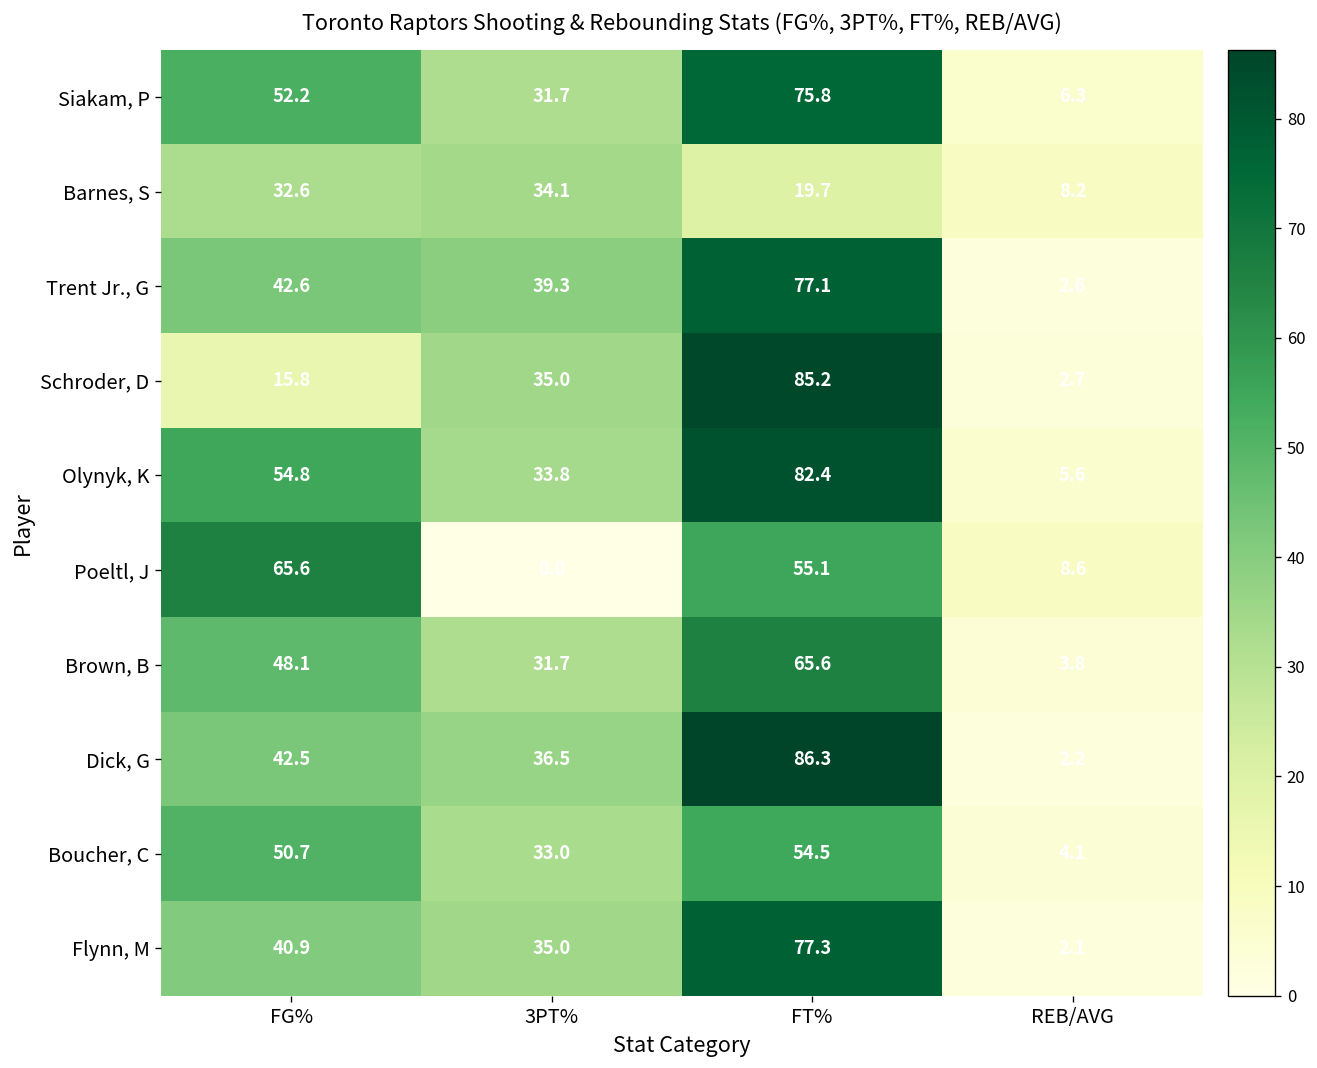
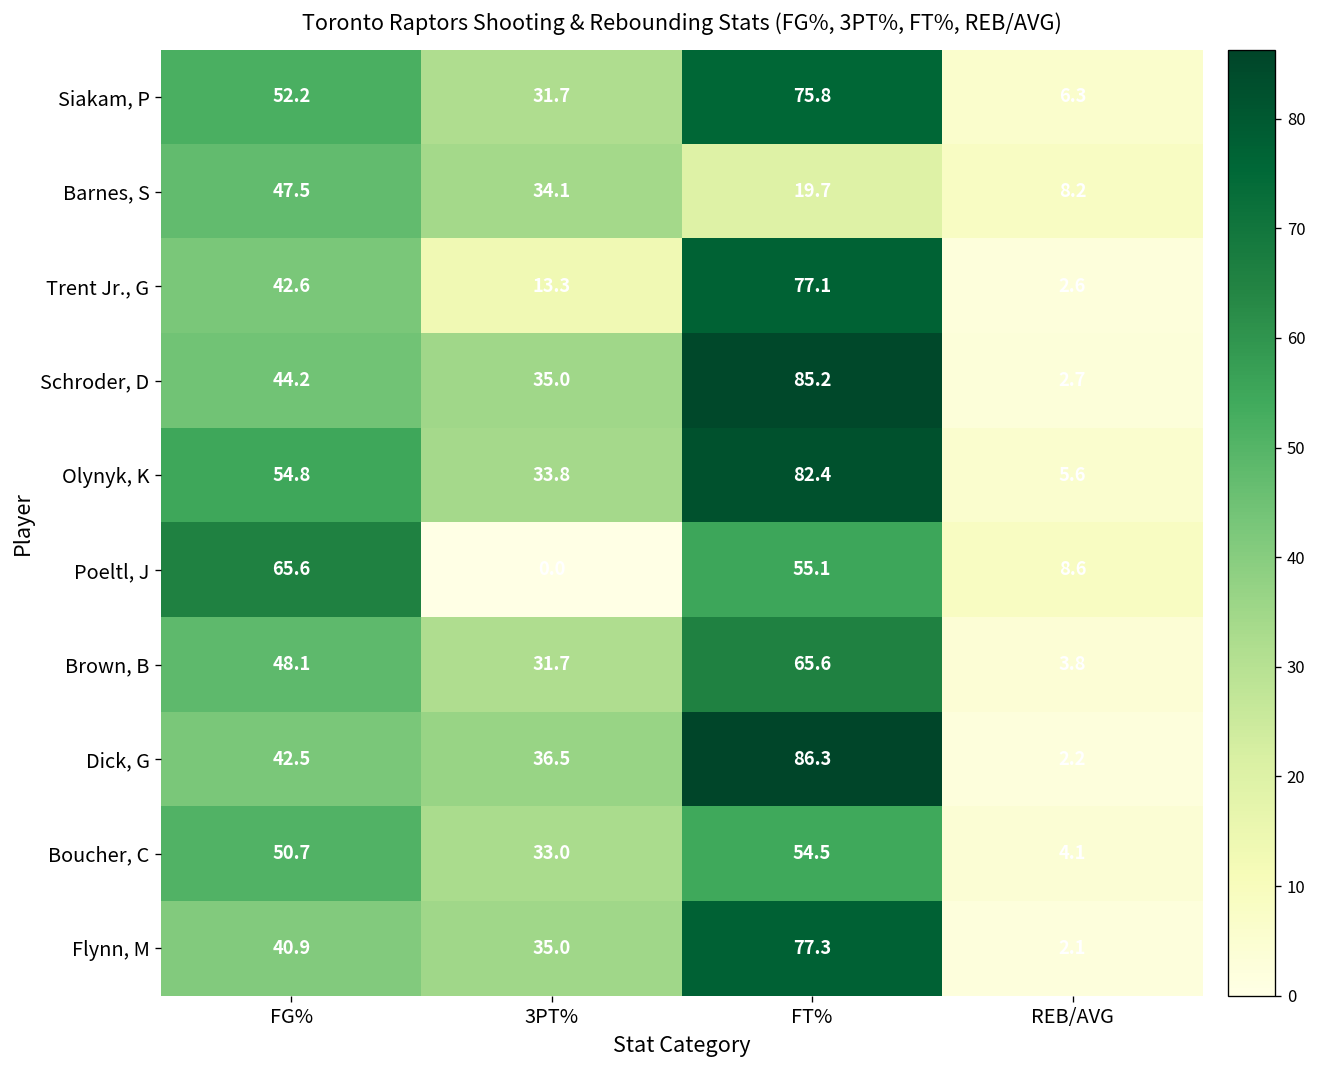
  {
    "Siakam, P": {
      "FG%": 52.2,
      "3PT%": 31.7,
      "FT%": 75.8,
      "REB/AVG": 6.3
    },
    "Barnes, S": {
-     "FG%": 32.6,
+     "FG%": 47.5,
      "3PT%": 34.1,
      "FT%": 19.7,
      "REB/AVG": 8.2
    },
    "Trent Jr., G": {
      "FG%": 42.6,
-     "3PT%": 39.3,
+     "3PT%": 13.3,
      "FT%": 77.1
    },
    "Schroder, D": {
-     "FG%": 15.8,
+     "FG%": 44.2,
      "3PT%": 35.0,
      "FT%": 85.2
    },
    "Olynyk, K": {
      "FG%": 54.8,
      "3PT%": 33.8,
      "FT%": 82.4,
      "REB/AVG": 5.6
    },
    "Poeltl, J": {
      "FG%": 65.6,
      "FT%": 55.1,
      "REB/AVG": 8.6
    },
    "Brown, B": {
      "FG%": 48.1,
      "3PT%": 31.7,
      "FT%": 65.6
    },
    "Dick, G": {
      "FG%": 42.5,
      "3PT%": 36.5,
      "FT%": 86.3
    },
    "Boucher, C": {
      "FG%": 50.7,
      "3PT%": 33.0,
      "FT%": 54.5
    },
    "Flynn, M": {
      "FG%": 40.9,
      "3PT%": 35.0,
      "FT%": 77.3
    }
  }
